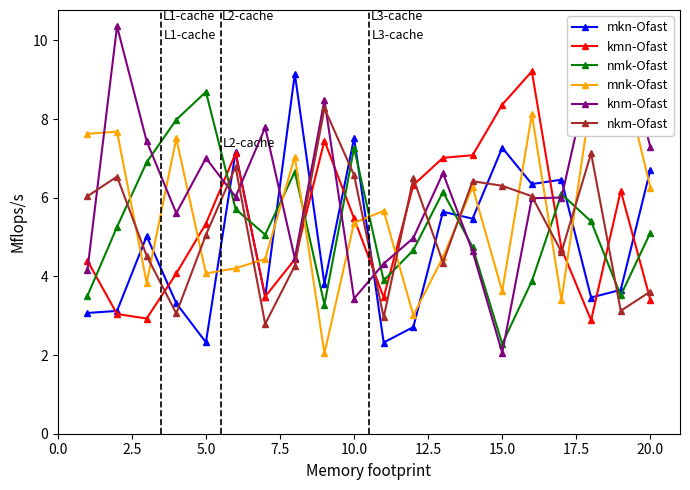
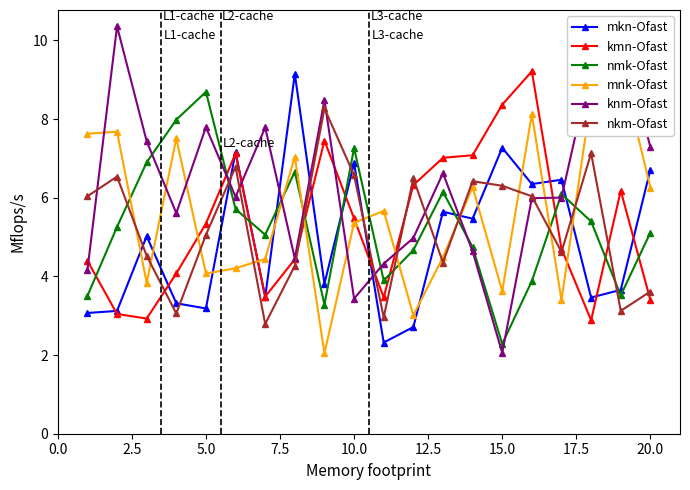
  {
    "mkn-Ofast": {
-     "5.0": 2.3,
-     "10.0": 7.5,
+     "5.0": 3.2,
+     "10.0": 6.9,
      "15.0": 7.3,
      "20.0": 6.7
    },
    "kmn-Ofast": {
      "5.0": 5.3,
      "10.0": 5.5,
      "15.0": 8.4,
      "20.0": 3.4
    },
    "nmk-Ofast": {
      "5.0": 8.7,
      "10.0": 7.3,
      "15.0": 2.3,
      "20.0": 5.1
    },
    "mnk-Ofast": {
      "5.0": 4.1,
      "10.0": 5.4,
      "15.0": 3.6,
      "20.0": 6.3
    },
    "knm-Ofast": {
-     "5.0": 7.0,
+     "5.0": 7.8,
      "10.0": 3.4,
      "15.0": 2.1,
      "20.0": 7.3
    },
    "nkm-Ofast": {
      "5.0": 5.1,
      "10.0": 6.6,
      "15.0": 6.3,
      "20.0": 3.6
    }
  }
